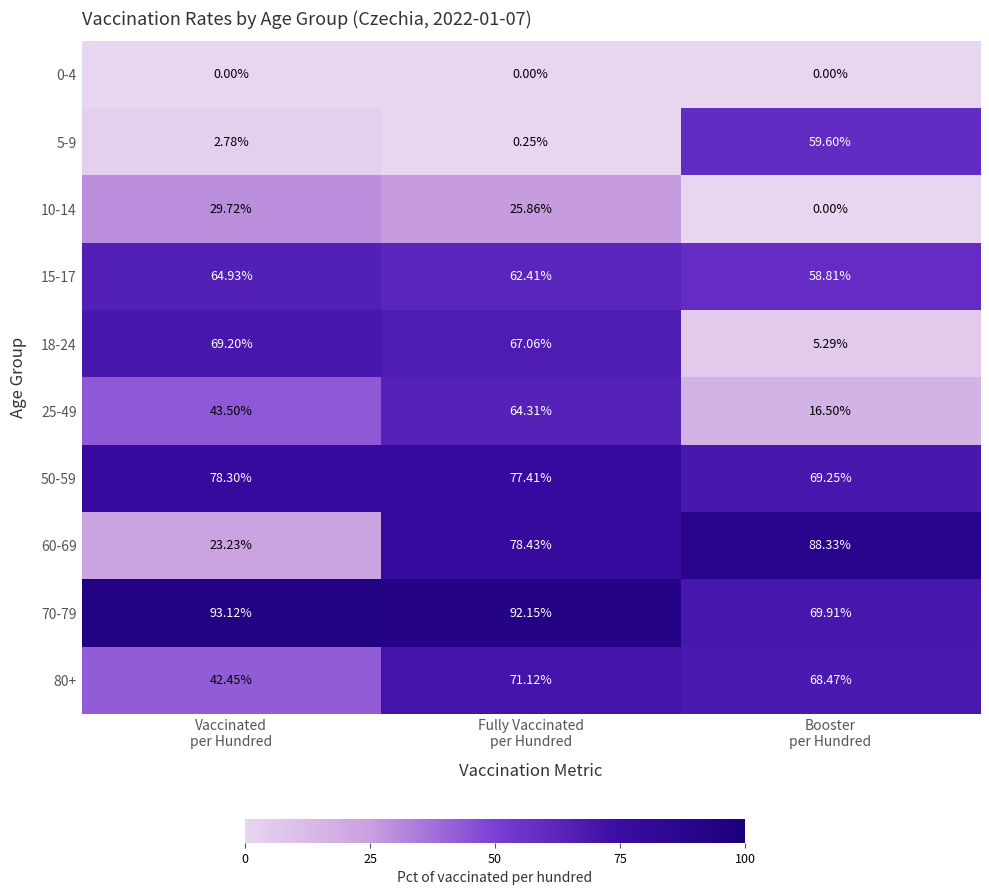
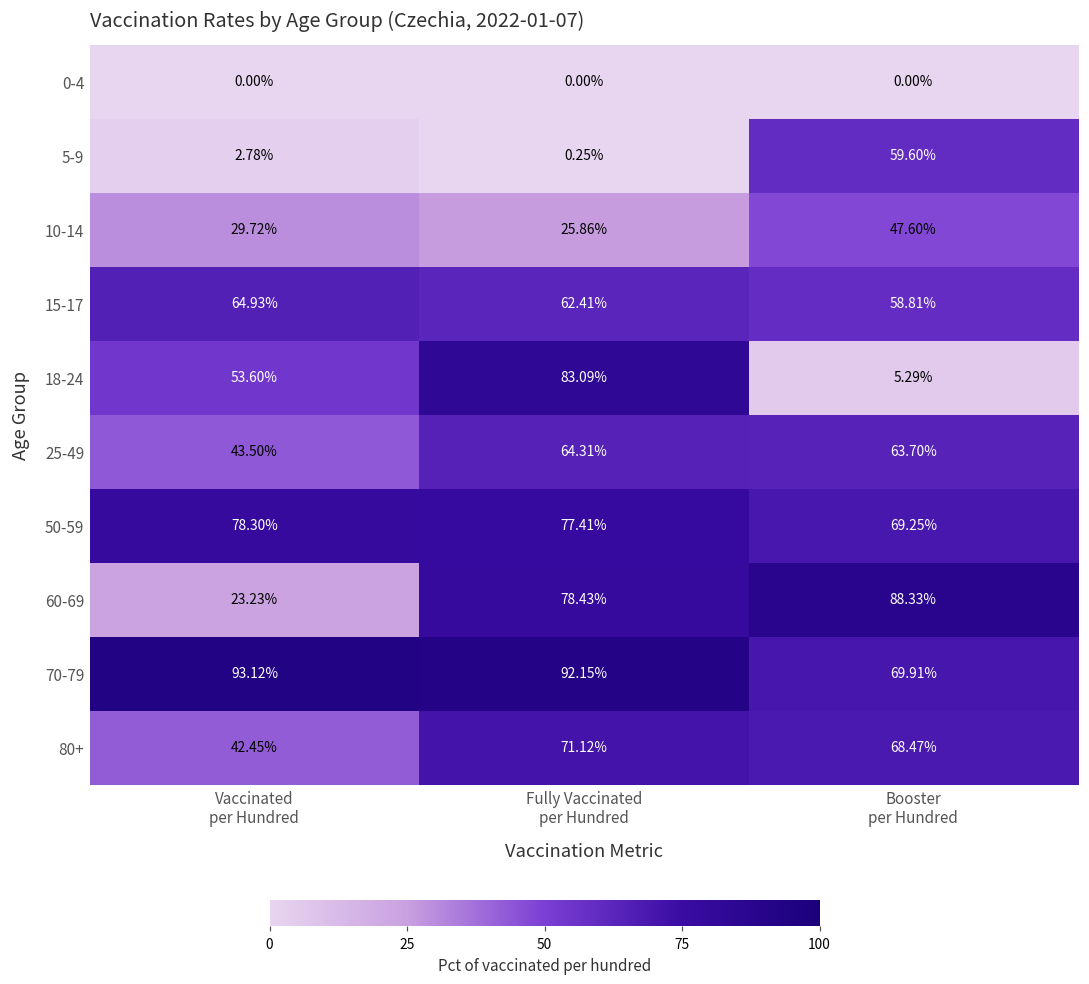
  {
    "0-4": {
      "Vaccinated per Hundred": "0.00%",
      "Fully Vaccinated per Hundred": "0.00%",
      "Booster per Hundred": "0.00%"
    },
    "5-9": {
      "Vaccinated per Hundred": "2.78%",
      "Fully Vaccinated per Hundred": "0.25%",
      "Booster per Hundred": "59.60%"
    },
    "10-14": {
      "Vaccinated per Hundred": "29.72%",
      "Fully Vaccinated per Hundred": "25.86%",
-     "Booster per Hundred": "0.00%"
+     "Booster per Hundred": "47.60%"
    },
    "15-17": {
      "Vaccinated per Hundred": "64.93%",
      "Fully Vaccinated per Hundred": "62.41%",
      "Booster per Hundred": "58.81%"
    },
    "18-24": {
-     "Vaccinated per Hundred": "69.20%",
-     "Fully Vaccinated per Hundred": "67.06%",
+     "Vaccinated per Hundred": "53.60%",
+     "Fully Vaccinated per Hundred": "83.09%",
      "Booster per Hundred": "5.29%"
    },
    "25-49": {
      "Vaccinated per Hundred": "43.50%",
      "Fully Vaccinated per Hundred": "64.31%",
-     "Booster per Hundred": "16.50%"
+     "Booster per Hundred": "63.70%"
    },
    "50-59": {
      "Vaccinated per Hundred": "78.30%",
      "Fully Vaccinated per Hundred": "77.41%",
      "Booster per Hundred": "69.25%"
    },
    "60-69": {
      "Vaccinated per Hundred": "23.23%",
      "Fully Vaccinated per Hundred": "78.43%",
      "Booster per Hundred": "88.33%"
    },
    "70-79": {
      "Vaccinated per Hundred": "93.12%",
      "Fully Vaccinated per Hundred": "92.15%",
      "Booster per Hundred": "69.91%"
    },
    "80+": {
      "Vaccinated per Hundred": "42.45%",
      "Fully Vaccinated per Hundred": "71.12%",
      "Booster per Hundred": "68.47%"
    }
  }
